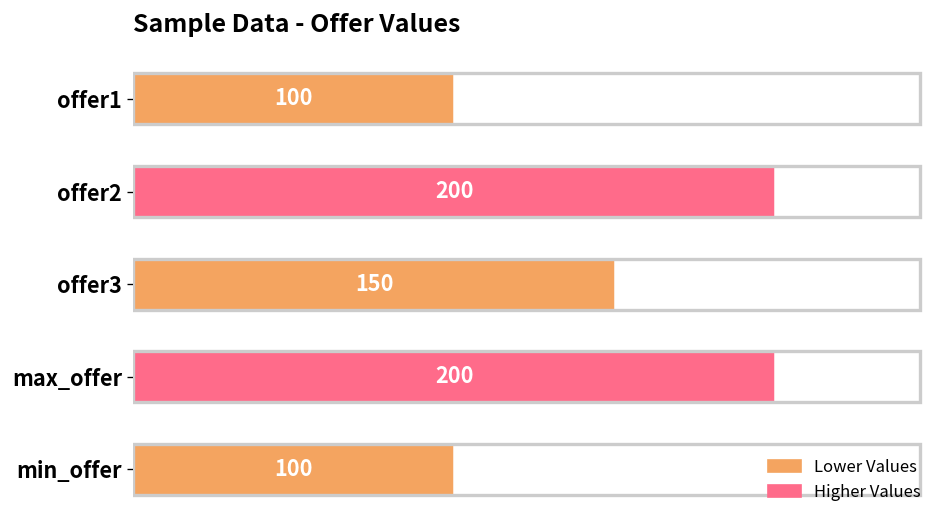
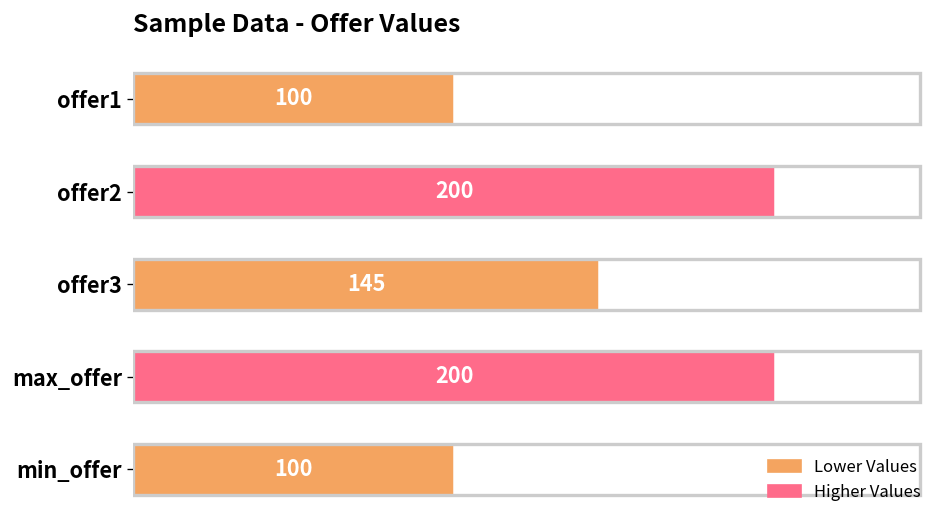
  {
    "offer1": 100,
    "offer2": 200,
-   "offer3": 150,
+   "offer3": 145,
    "max_offer": 200,
    "min_offer": 100
  }
